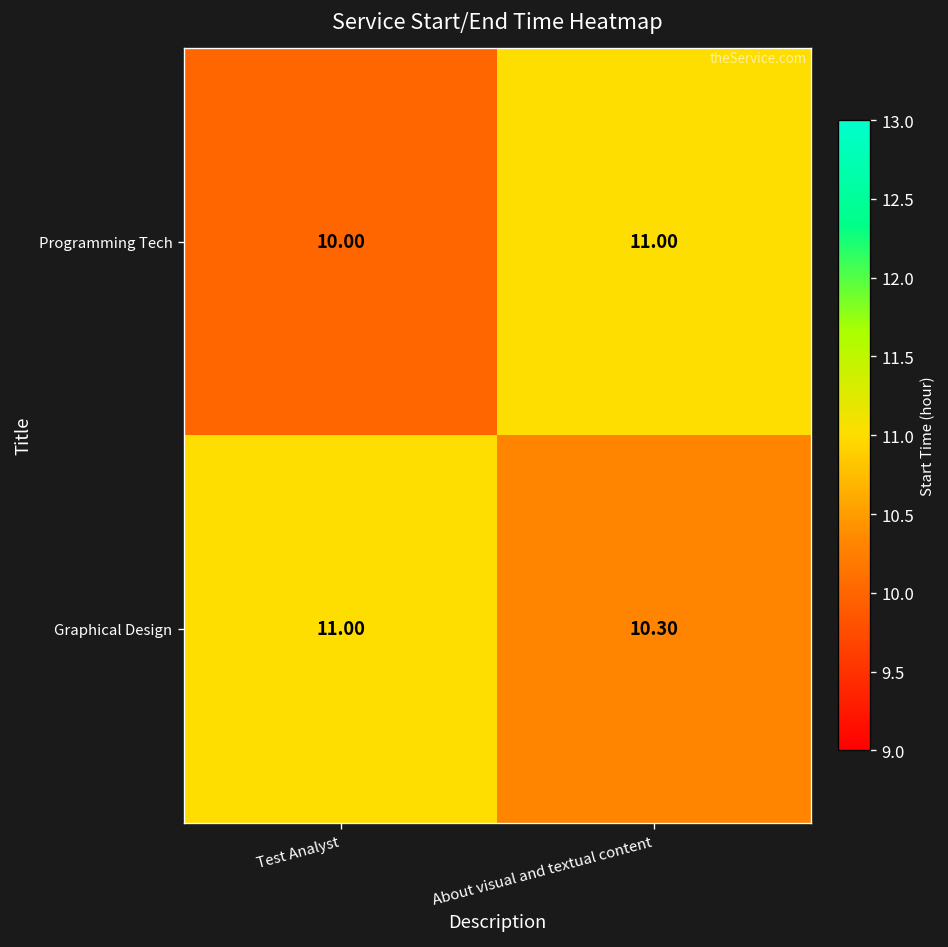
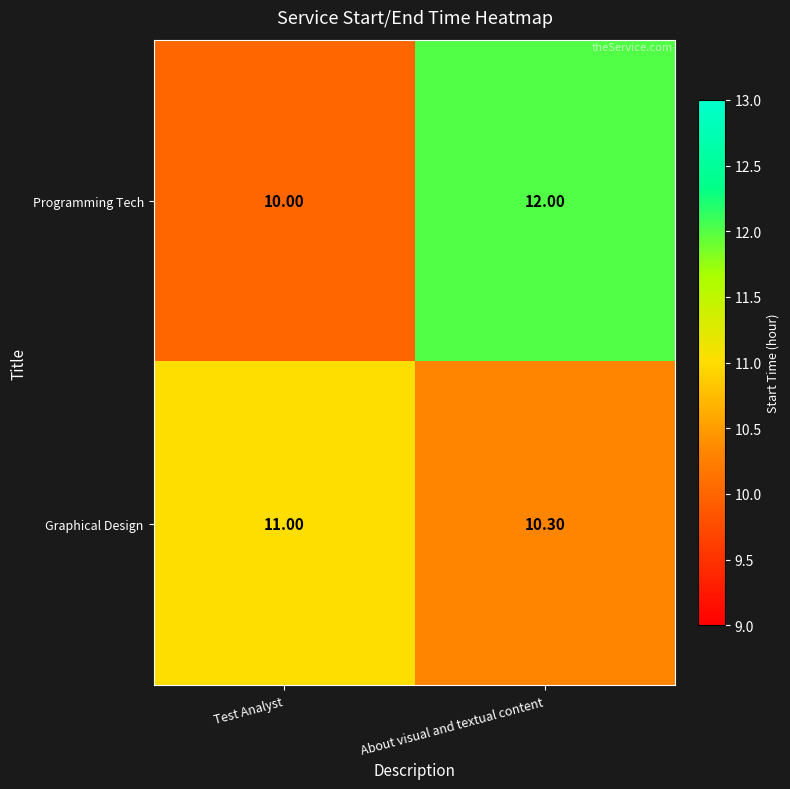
  {
    "Programming Tech": {
      "Test Analyst": 10.00,
-     "About visual and textual content": 11.00
+     "About visual and textual content": 12.00
    },
    "Graphical Design": {
      "Test Analyst": 11.00,
      "About visual and textual content": 10.30
    }
  }
